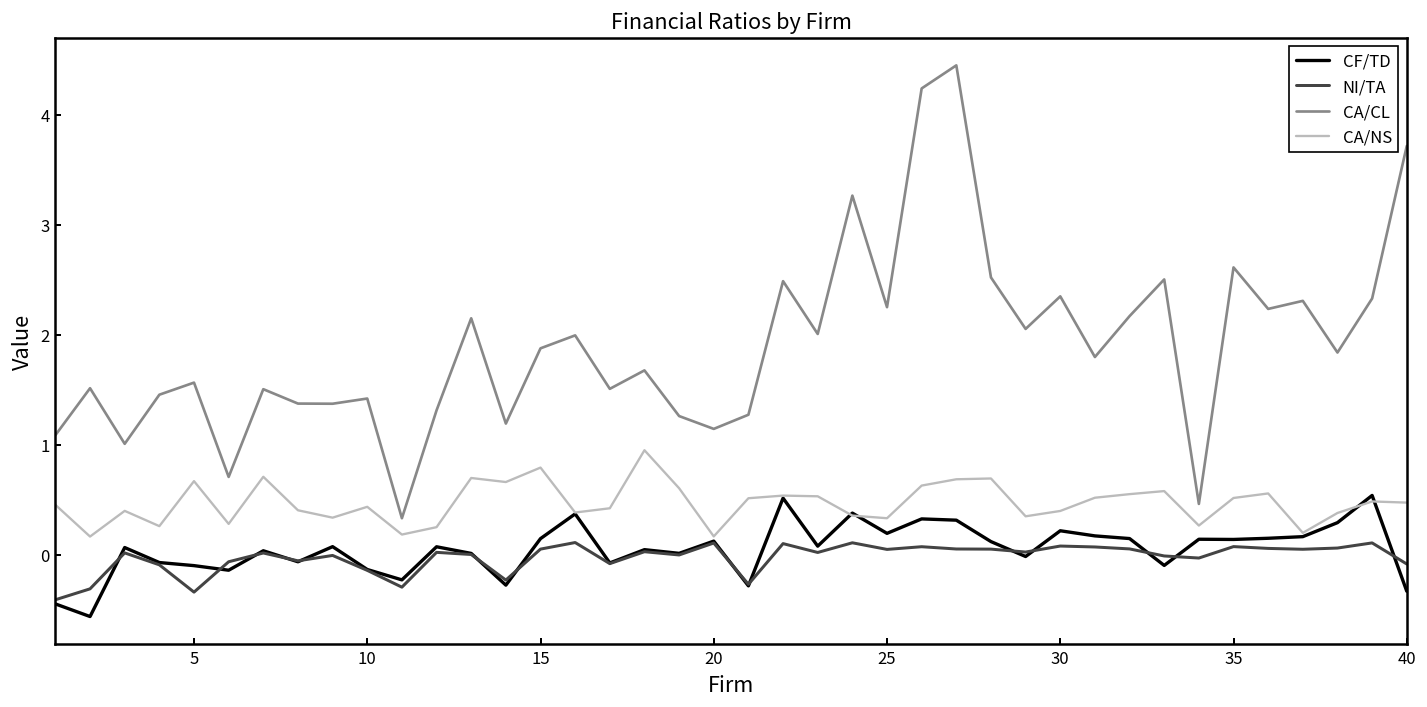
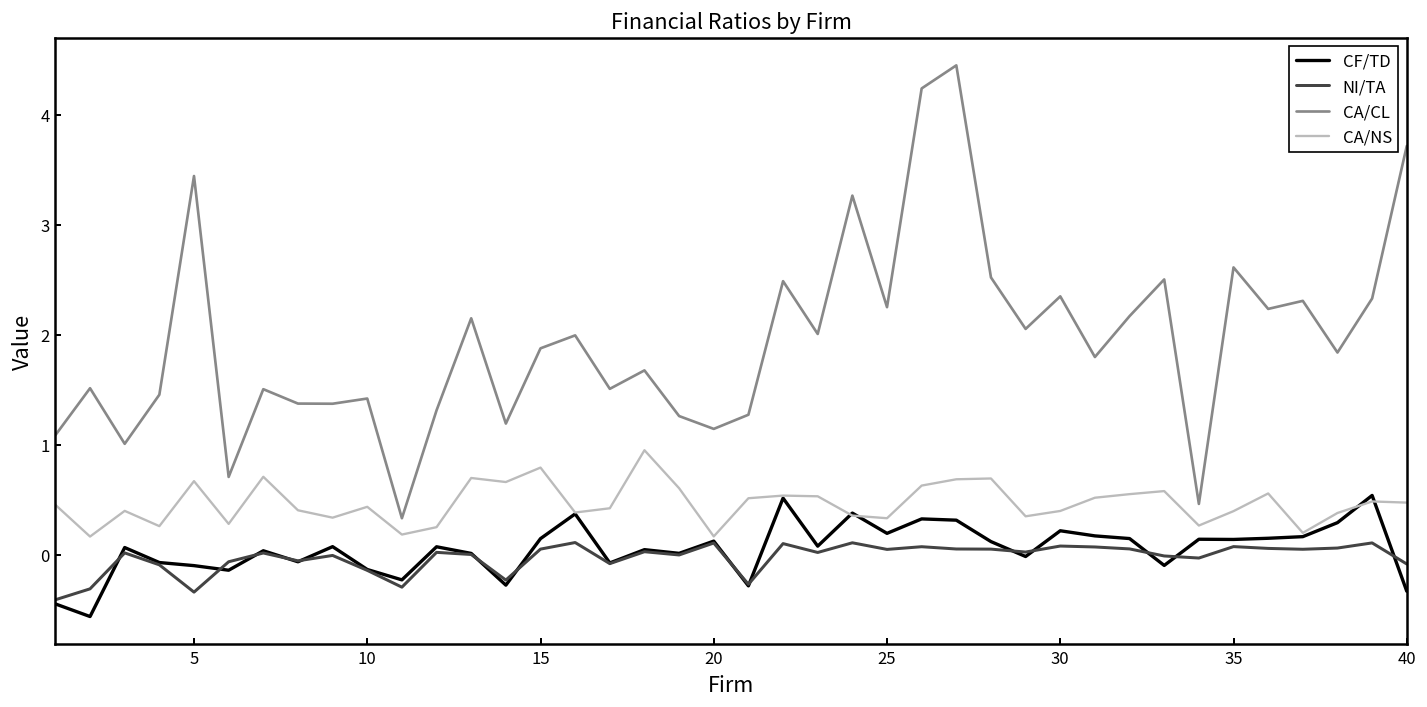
  {
    "CF/TD": {
      "5": -0.1,
      "15": 0.1,
      "25": 0.2,
      "30": 0.2,
      "35": 0.1,
      "40": -0.3
    },
    "NI/TA": {
      "5": -0.3,
      "15": 0.1,
      "25": 0.0,
      "30": 0.1,
      "35": 0.1,
      "40": -0.1
    },
    "CA/CL": {
-     "5": 1.6,
+     "5": 3.4,
      "10": 1.4,
      "15": 1.9,
      "20": 1.1,
      "25": 2.3,
      "30": 2.3,
      "35": 2.6,
      "40": 3.7
    },
    "CA/NS": {
      "5": 0.7,
      "10": 0.4,
      "15": 0.8,
      "20": 0.2,
      "25": 0.3,
      "30": 0.4,
-     "35": 0.5,
+     "35": 0.4,
      "40": 0.5
    }
  }
